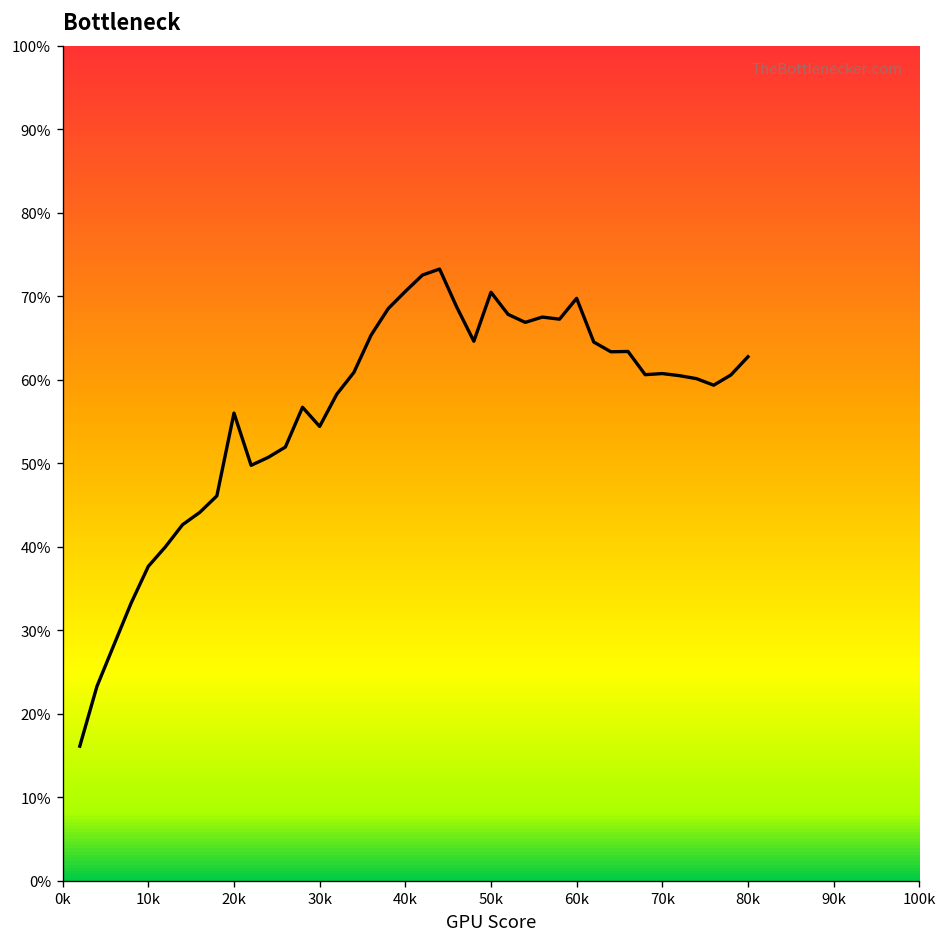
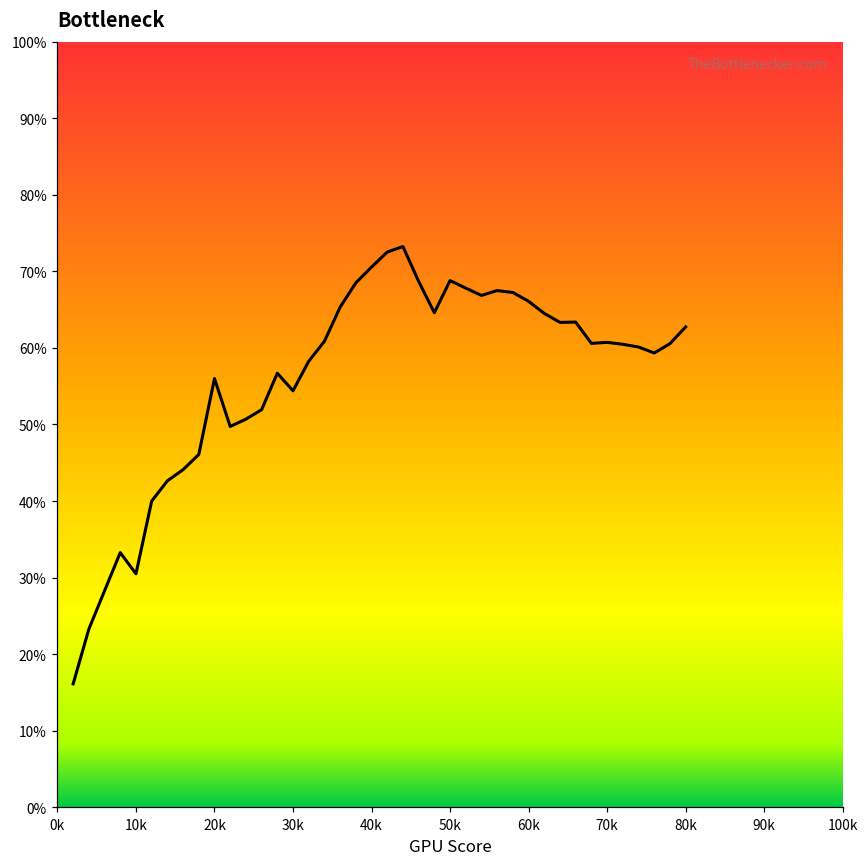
  {
-   "10k": "38%",
+   "10k": "30%",
    "20k": "56%",
    "30k": "54%",
    "40k": "71%",
-   "50k": "70%",
-   "60k": "70%",
+   "50k": "69%",
+   "60k": "66%",
    "70k": "61%",
    "80k": "63%"
  }
